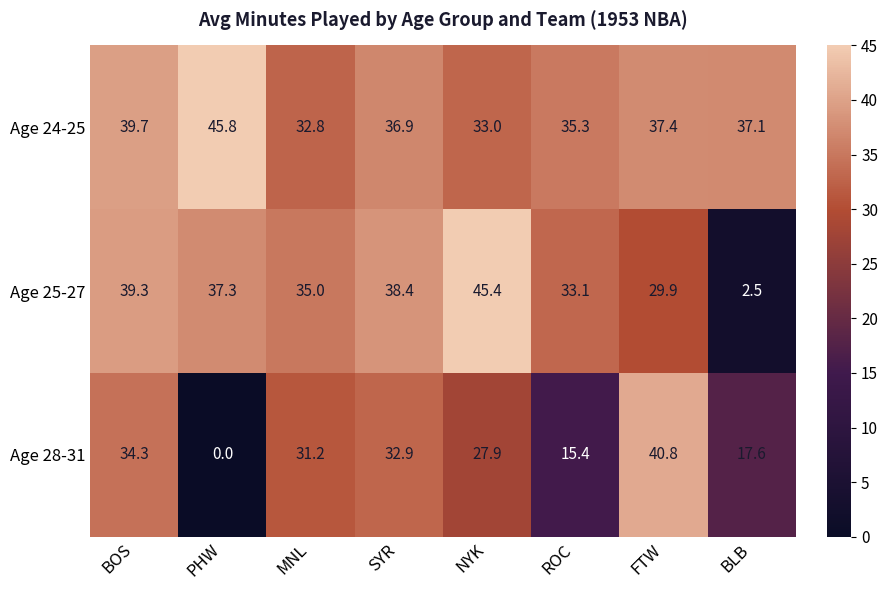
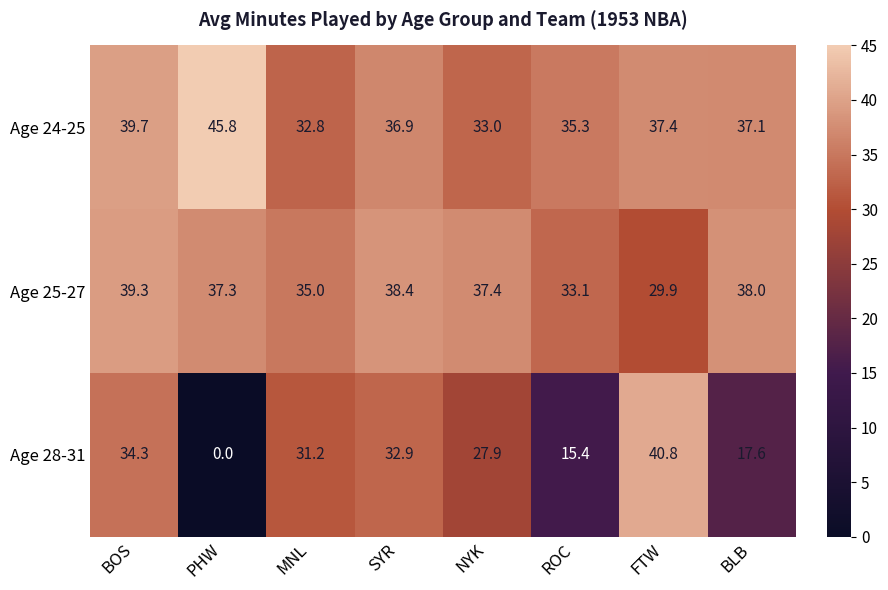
  {
    "Age 24-25": {
      "BOS": 39.7,
      "PHW": 45.8,
      "MNL": 32.8,
      "SYR": 36.9,
      "NYK": 33.0,
      "ROC": 35.3,
      "FTW": 37.4,
      "BLB": 37.1
    },
    "Age 25-27": {
      "BOS": 39.3,
      "PHW": 37.3,
      "MNL": 35.0,
      "SYR": 38.4,
-     "NYK": 45.4,
+     "NYK": 37.4,
      "ROC": 33.1,
      "FTW": 29.9,
-     "BLB": 2.5
+     "BLB": 38.0
    },
    "Age 28-31": {
      "BOS": 34.3,
      "PHW": 0.0,
      "MNL": 31.2,
      "SYR": 32.9,
      "NYK": 27.9,
      "ROC": 15.4,
      "FTW": 40.8,
      "BLB": 17.6
    }
  }
